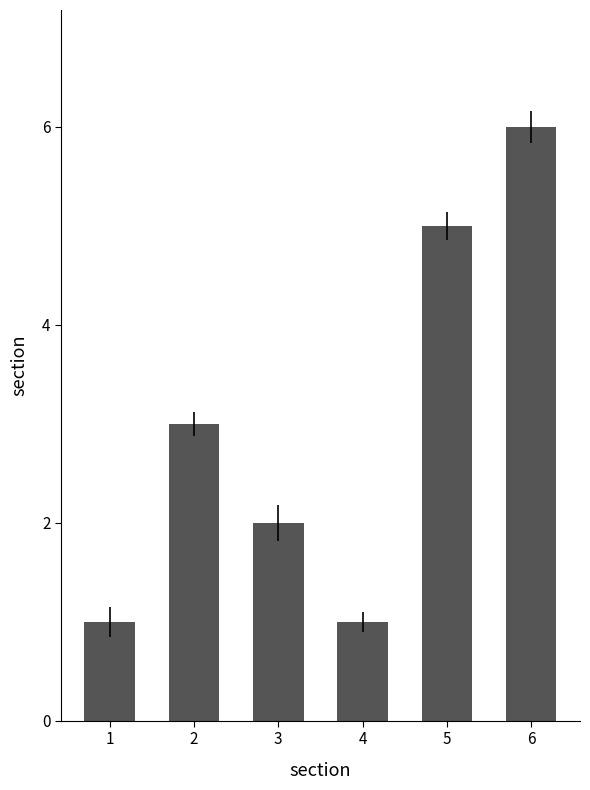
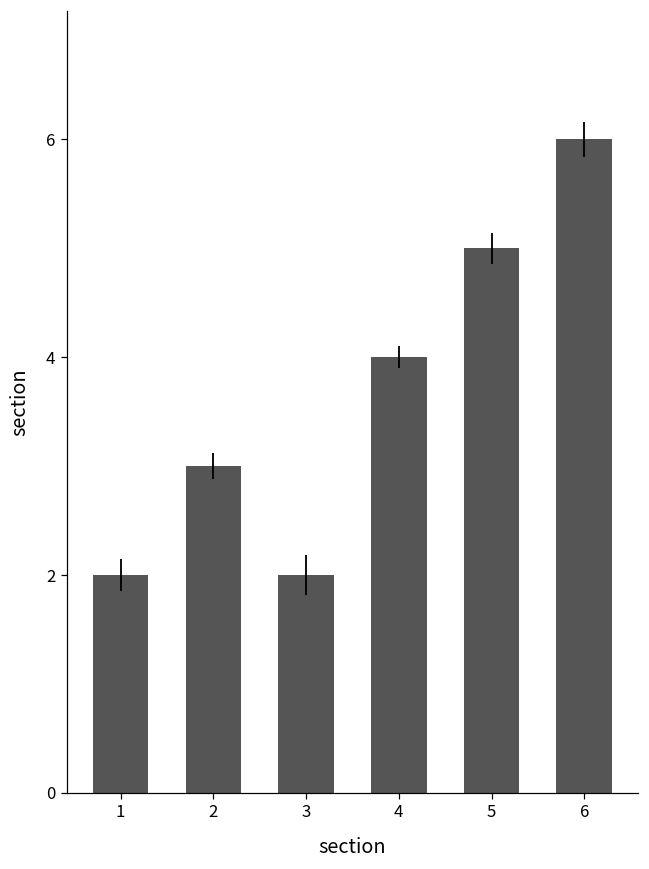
  {
-   "1": 1,
+   "1": 2,
    "2": 3,
    "3": 2,
-   "4": 1,
+   "4": 4,
    "5": 5,
    "6": 6
  }
